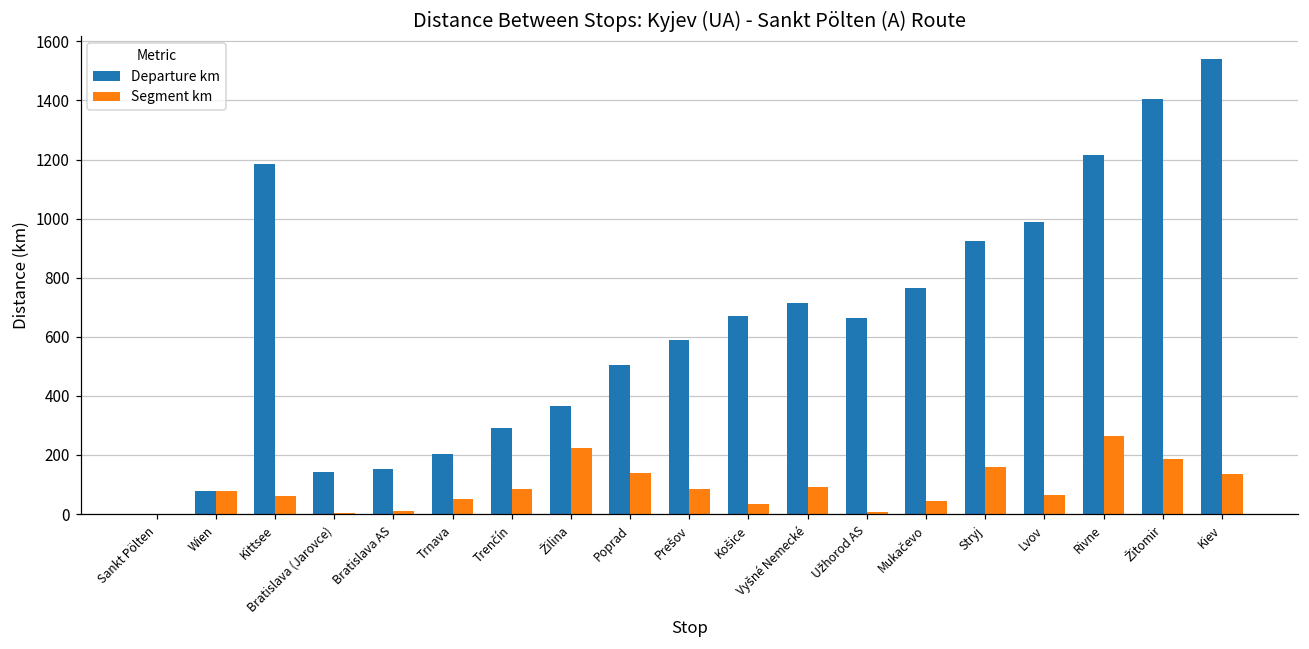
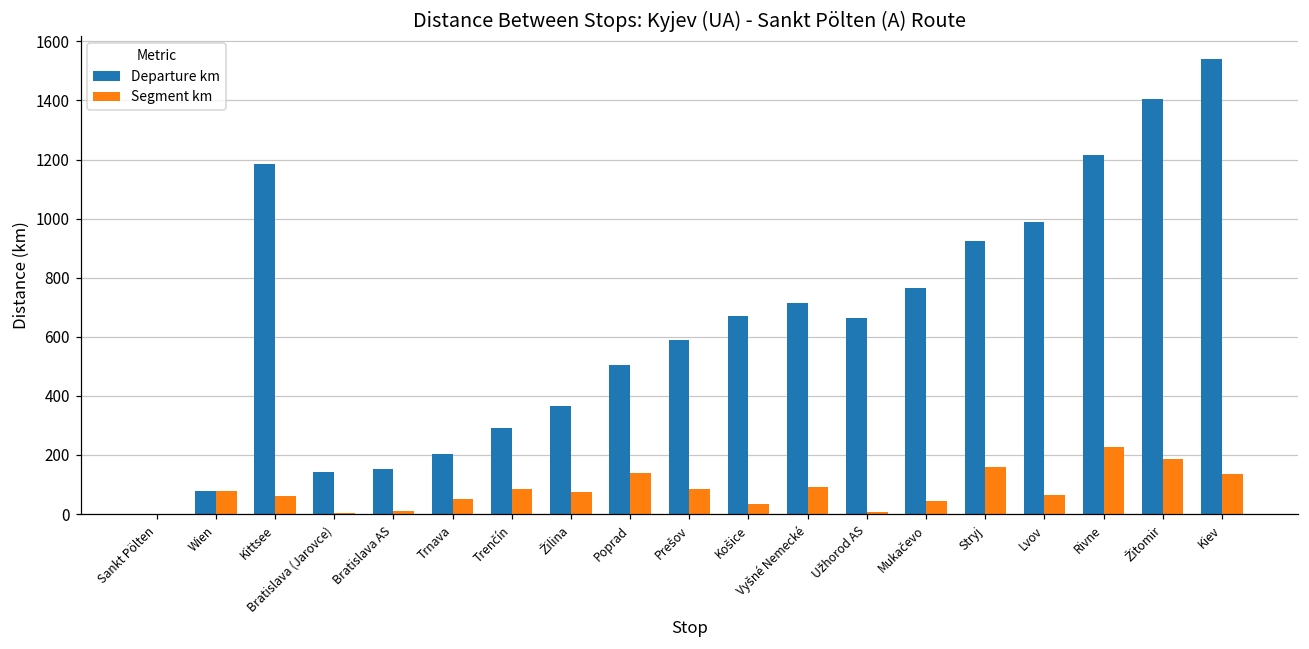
  {
    "Departure km": {
      "Sankt Pölten": 0,
      "Wien": 80,
      "Kittsee": 1190,
      "Bratislava (Jarovce)": 140,
      "Bratislava AS": 150,
      "Trnava": 200,
      "Trenčín": 290,
      "Žilina": 370,
      "Poprad": 510,
      "Prešov": 590,
      "Košice": 670,
      "Vyšné Nemecké": 720,
      "Užhorod AS": 660,
      "Mukačevo": 770,
      "Stryj": 920,
      "Lvov": 990,
      "Rivne": 1220,
      "Žitomir": 1410,
      "Kiev": 1540
    },
    "Segment km": {
      "Sankt Pölten": 0,
      "Wien": 80,
      "Kittsee": 60,
      "Bratislava AS": 10,
      "Trnava": 50,
      "Trenčín": 90,
-     "Žilina": 230,
+     "Žilina": 80,
      "Poprad": 140,
      "Prešov": 80,
      "Košice": 40,
      "Vyšné Nemecké": 90,
      "Mukačevo": 40,
      "Stryj": 160,
      "Lvov": 70,
-     "Rivne": 270,
+     "Rivne": 230,
      "Žitomir": 190,
      "Kiev": 140
    }
  }
